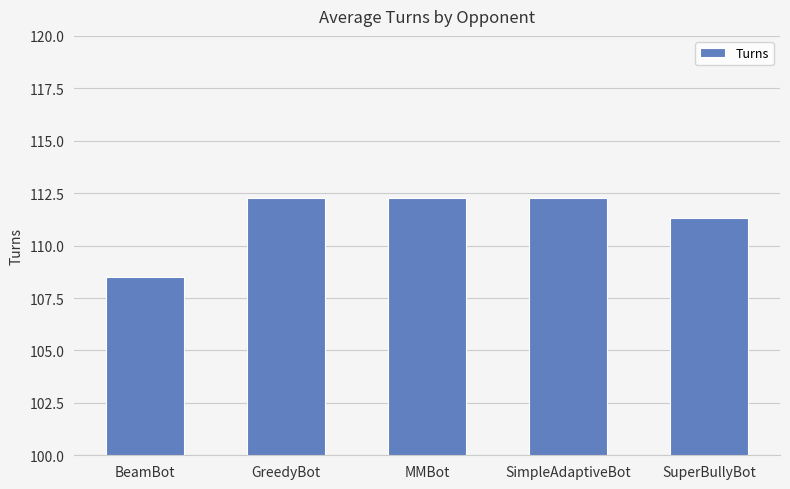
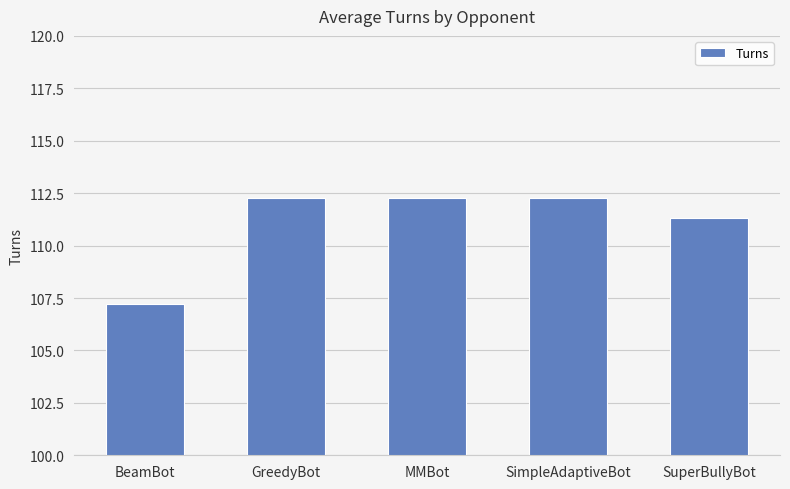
  {
-   "BeamBot": 108.5,
+   "BeamBot": 107.2,
    "GreedyBot": 112.3,
    "MMBot": 112.3,
    "SimpleAdaptiveBot": 112.3,
    "SuperBullyBot": 111.3
  }
